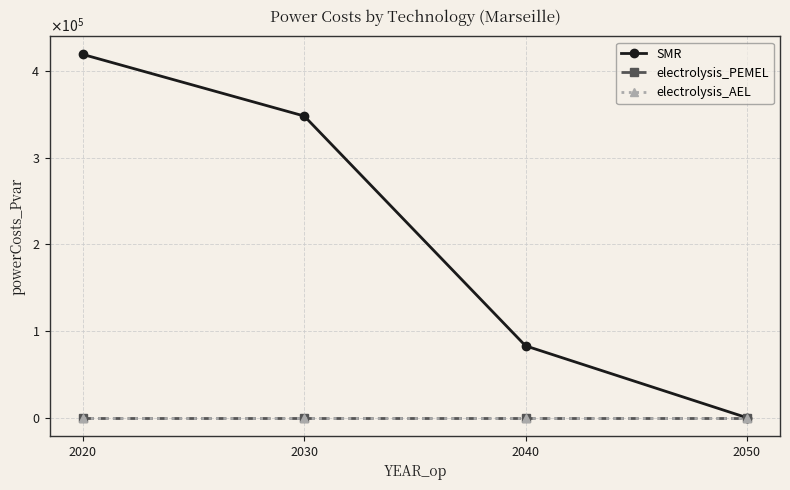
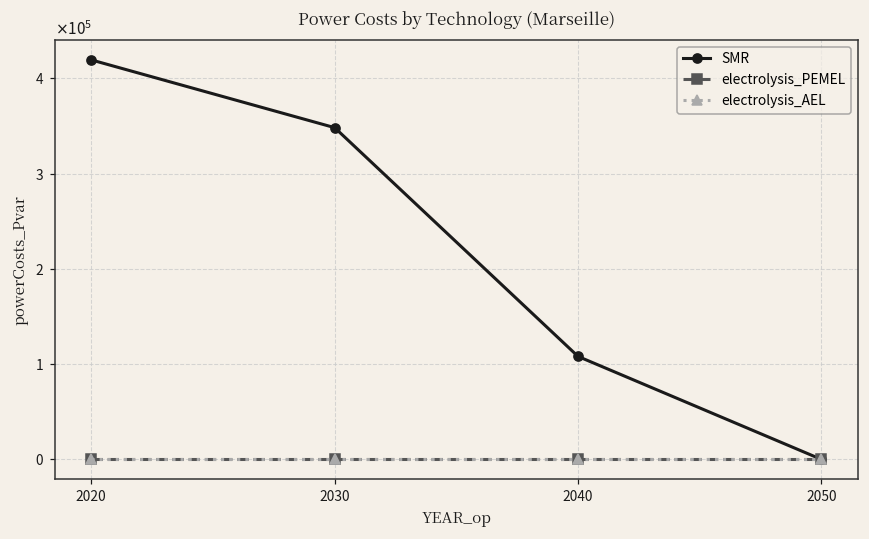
  {
    "SMR": {
      "2020": 420000,
      "2030": 350000,
-     "2040": 80000
+     "2040": 110000
    },
    "electrolysis_AEL": {
      "2020": 0,
      "2030": 0,
      "2040": 0
    }
  }
